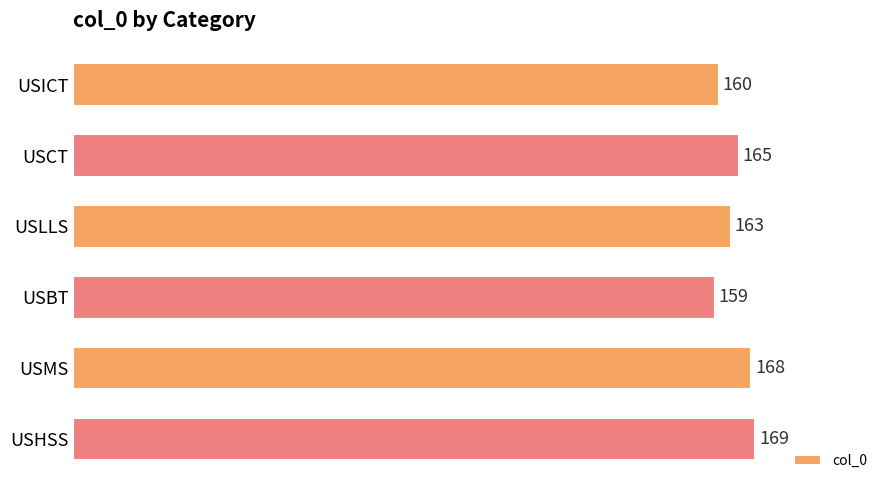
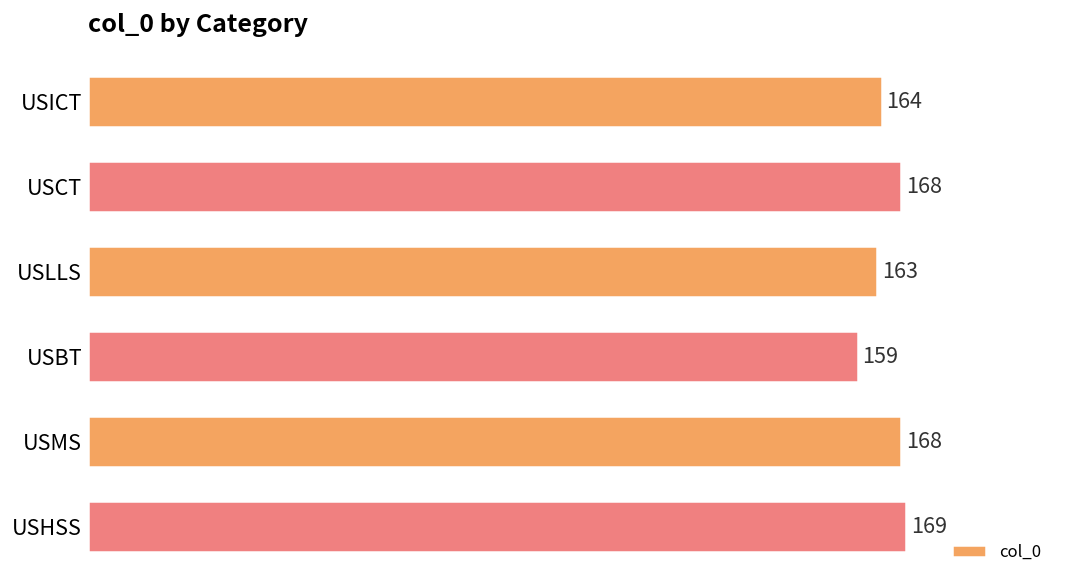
  {
-   "USICT": 160,
-   "USCT": 165,
+   "USICT": 164,
+   "USCT": 168,
    "USLLS": 163,
    "USBT": 159,
    "USMS": 168,
    "USHSS": 169
  }
